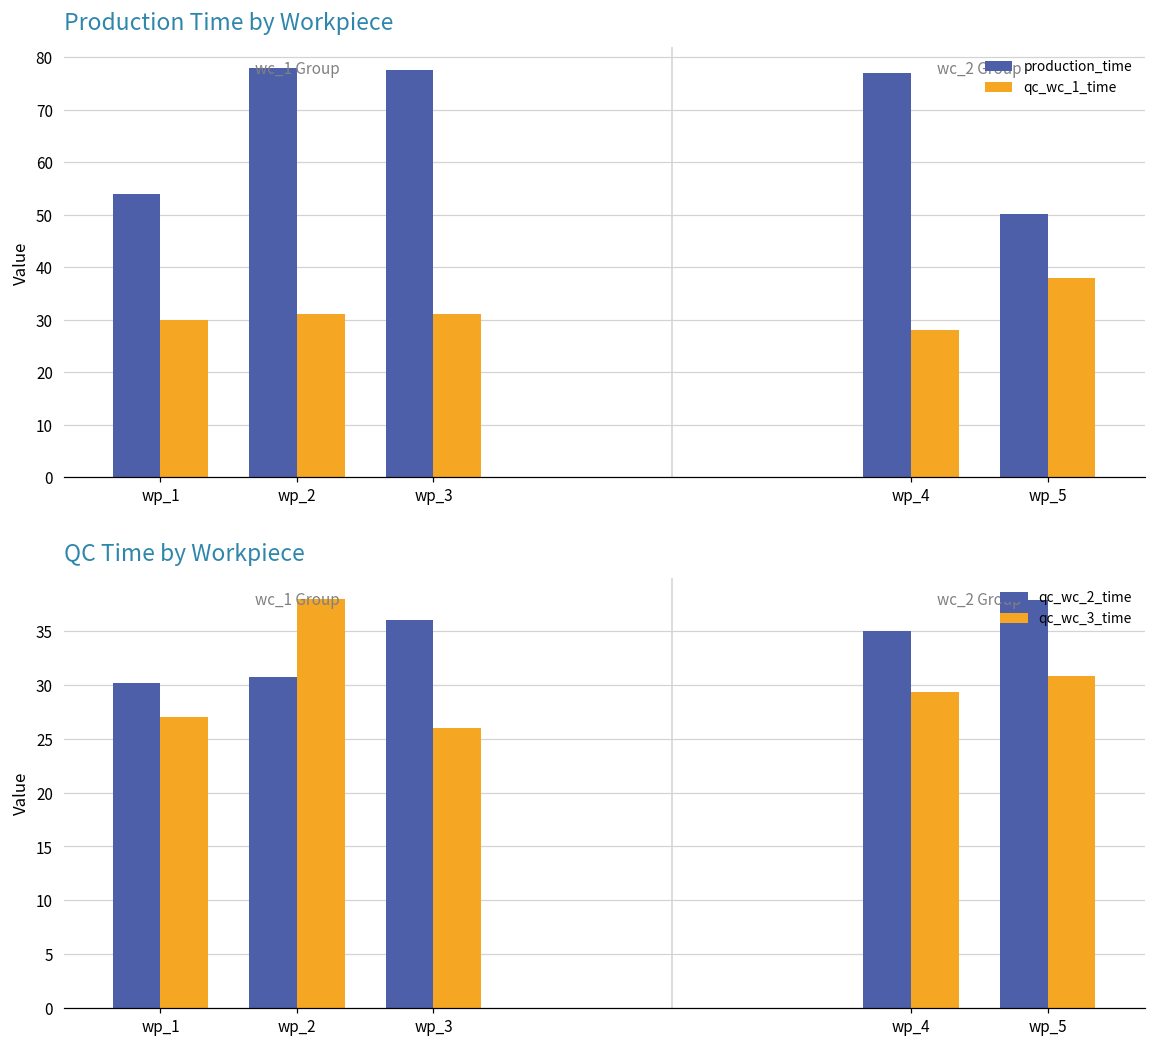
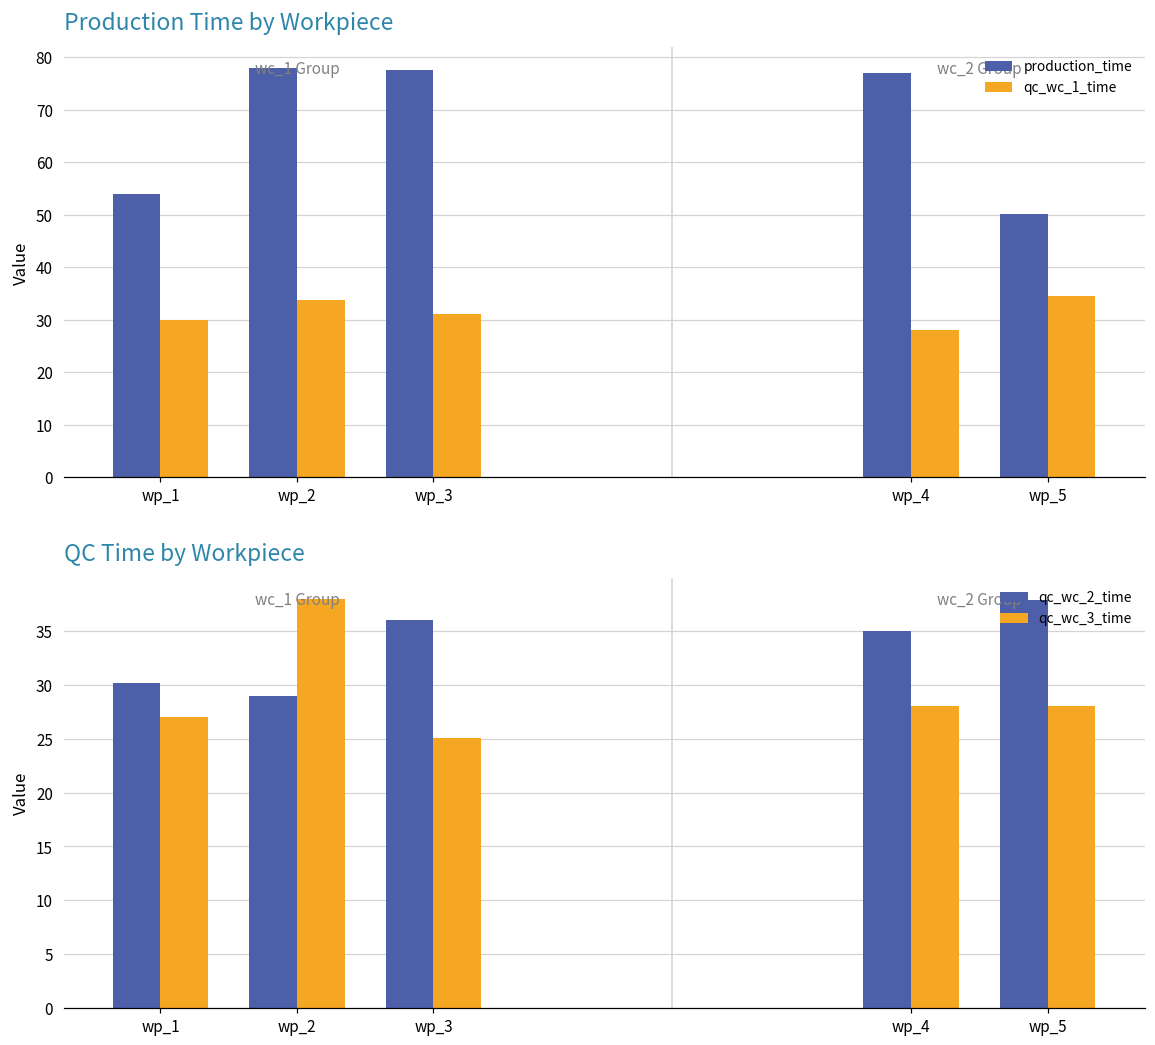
  {
    "Production Time by Workpiece": {
      "production_time": {
        "wp_1": 54,
        "wp_3": 78,
        "wp_4": 77,
        "wp_5": 50
      },
      "qc_wc_1_time": {
        "wp_1": 30,
-       "wp_2": 31,
+       "wp_2": 34,
        "wp_3": 31,
        "wp_4": 28,
-       "wp_5": 38
+       "wp_5": 35
      }
    },
    "QC Time by Workpiece": {
      "qc_wc_2_time": {
        "wp_1": 30,
-       "wp_2": 31,
+       "wp_2": 29,
        "wp_3": 36,
        "wp_4": 35
      },
      "qc_wc_3_time": {
        "wp_1": 27,
-       "wp_3": 26,
-       "wp_4": 29,
-       "wp_5": 31
+       "wp_3": 25,
+       "wp_4": 28,
+       "wp_5": 28
      }
    }
  }
